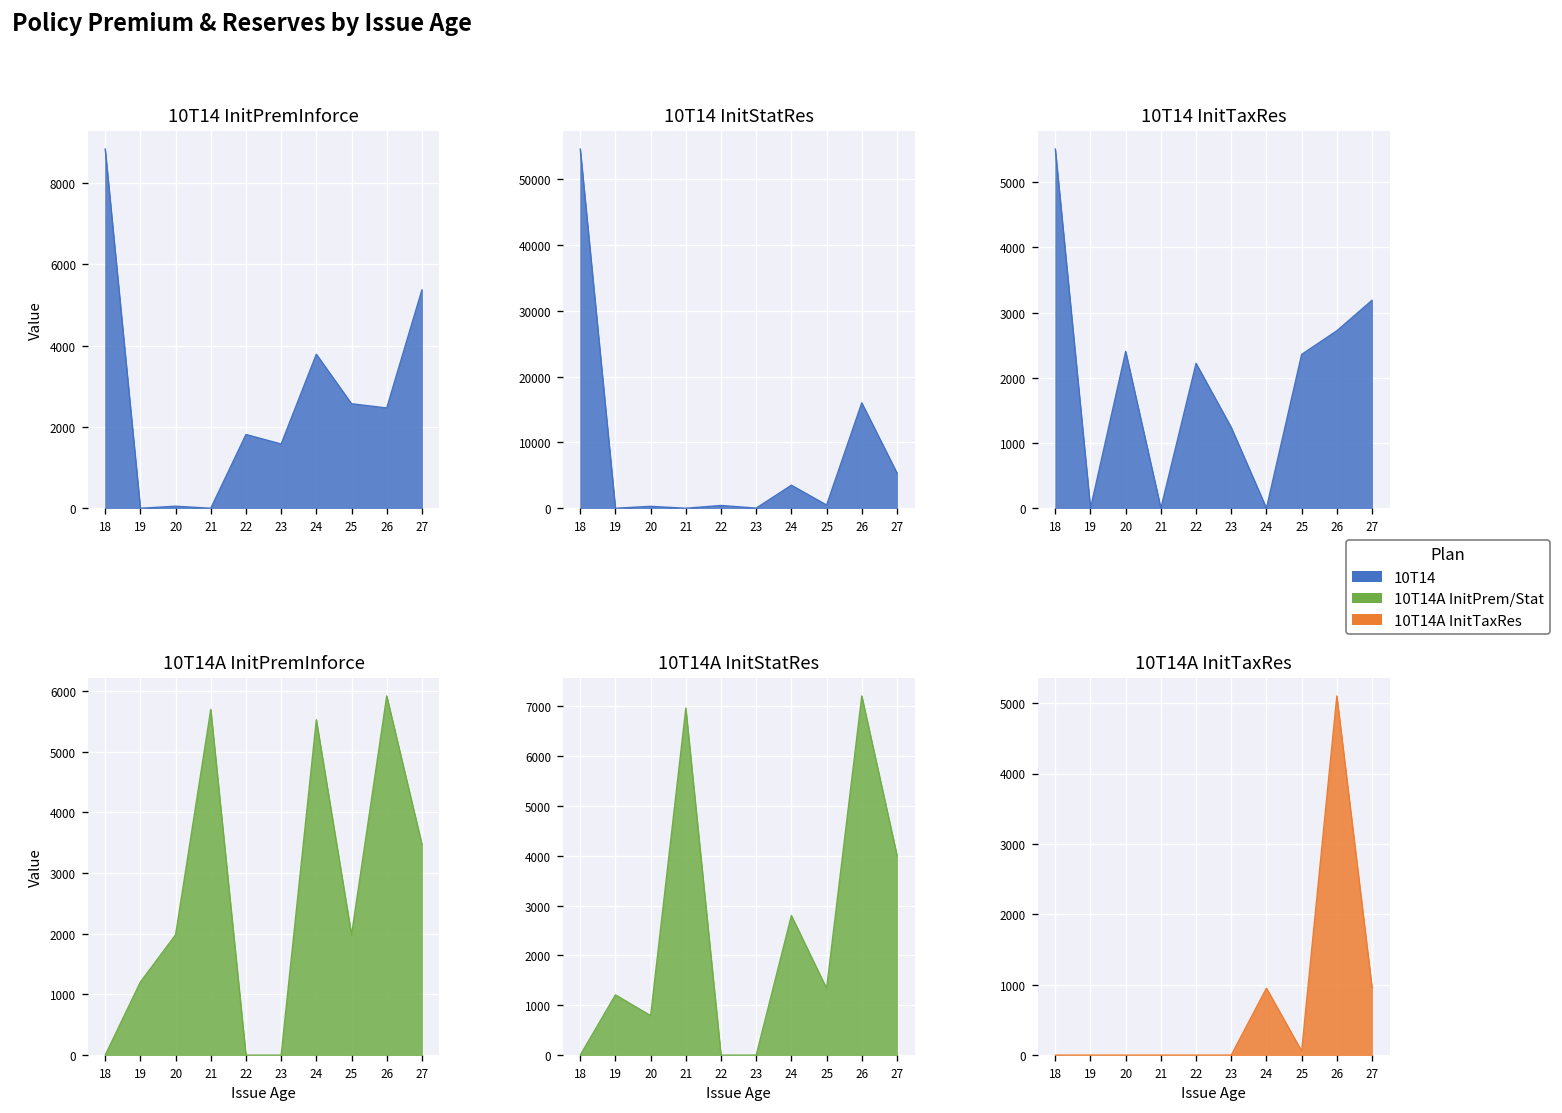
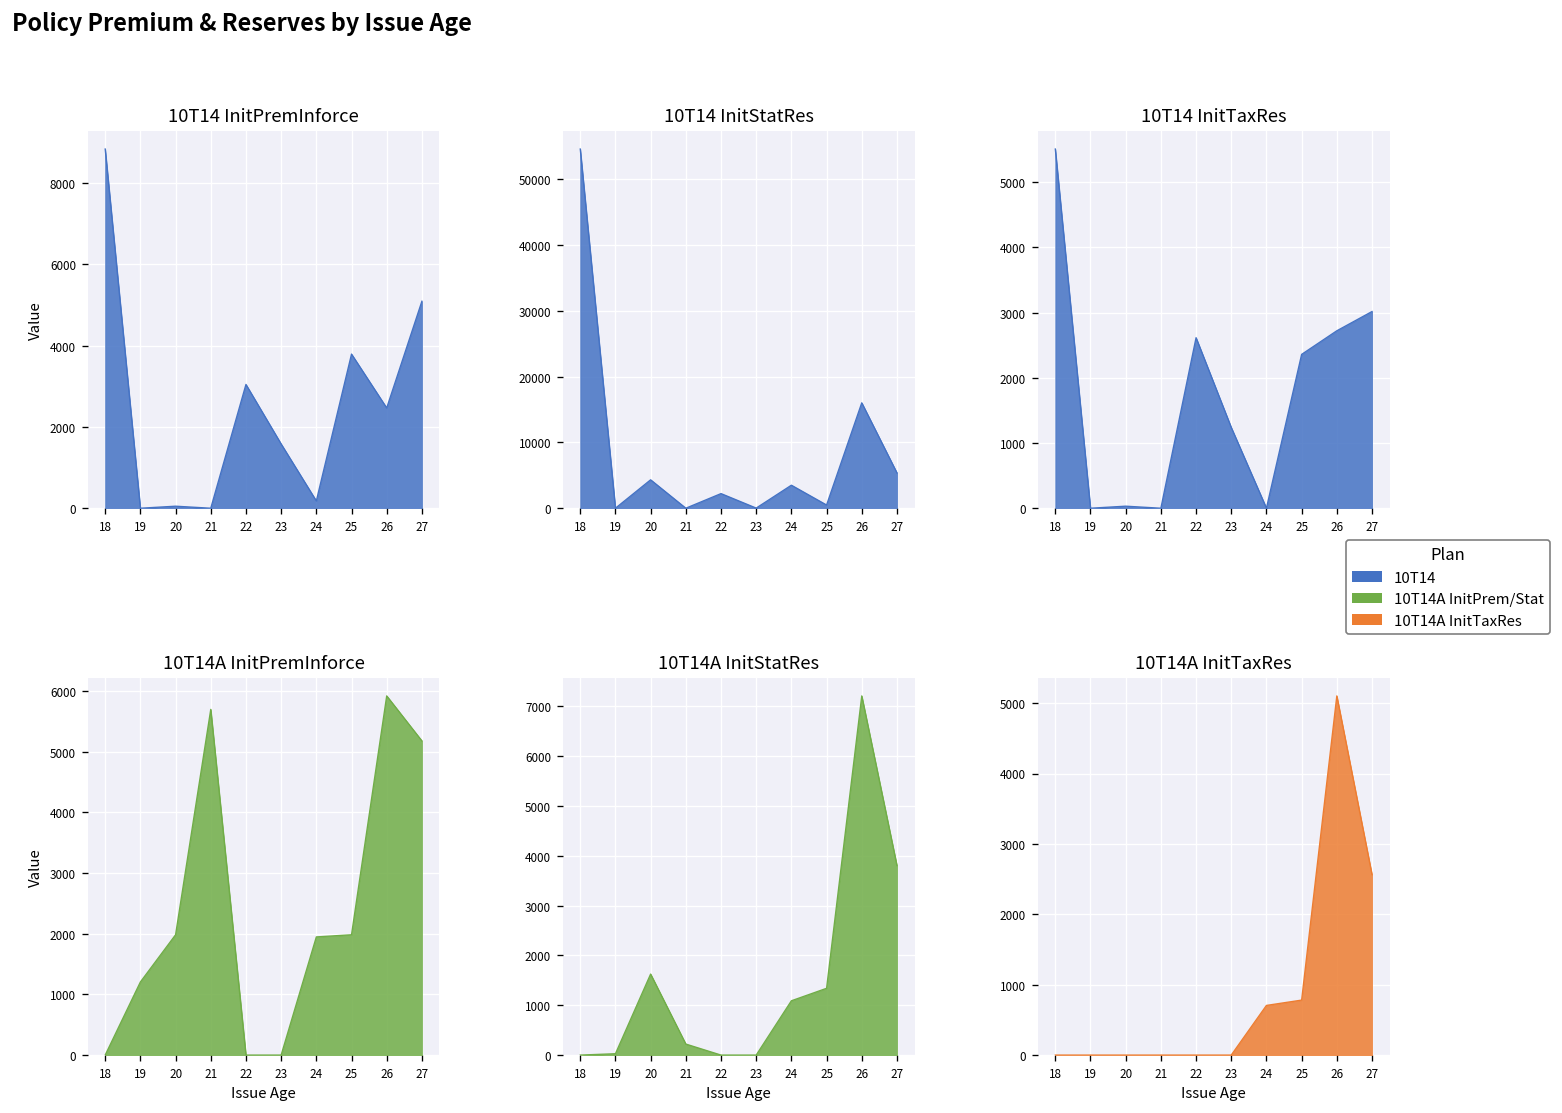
  {
    "10T14 InitPremInforce": {
      "18": 8800,
      "19": 0,
      "20": 0,
      "21": 0,
-     "22": 1800,
+     "22": 3000,
      "23": 1600,
-     "24": 3800,
-     "25": 2600,
+     "24": 200,
+     "25": 3800,
      "26": 2500,
-     "27": 5400
+     "27": 5100
    },
    "10T14 InitStatRes": {
      "18": 55000,
      "19": 0,
-     "20": 0,
+     "20": 4000,
      "21": 0,
-     "22": 0,
+     "22": 2000,
      "23": 0,
      "24": 3000,
      "25": 0,
      "26": 16000,
      "27": 5000
    },
    "10T14 InitTaxRes": {
      "18": 5500,
      "19": 0,
-     "20": 2400,
+     "20": 0,
      "21": 0,
-     "22": 2200,
+     "22": 2600,
      "23": 1200,
      "24": 0,
      "25": 2400,
      "26": 2700,
-     "27": 3200
+     "27": 3000
    },
    "10T14A InitPremInforce": {
      "18": 0,
      "19": 1200,
      "20": 2000,
      "21": 5700,
      "22": 0,
      "23": 0,
-     "24": 5500,
+     "24": 1900,
      "25": 2000,
      "26": 5900,
-     "27": 3500
+     "27": 5200
    },
    "10T14A InitStatRes": {
      "18": 0,
-     "19": 1200,
-     "20": 800,
-     "21": 7000,
+     "19": 0,
+     "20": 1600,
+     "21": 200,
      "22": 0,
      "23": 0,
-     "24": 2800,
+     "24": 1100,
      "25": 1300,
      "26": 7200,
-     "27": 4000
+     "27": 3800
    },
    "10T14A InitTaxRes": {
      "18": 0,
      "19": 0,
      "20": 0,
      "21": 0,
      "22": 0,
      "23": 0,
-     "24": 1000,
-     "25": 100,
+     "24": 700,
+     "25": 800,
      "26": 5100,
-     "27": 1000
+     "27": 2600
    }
  }
